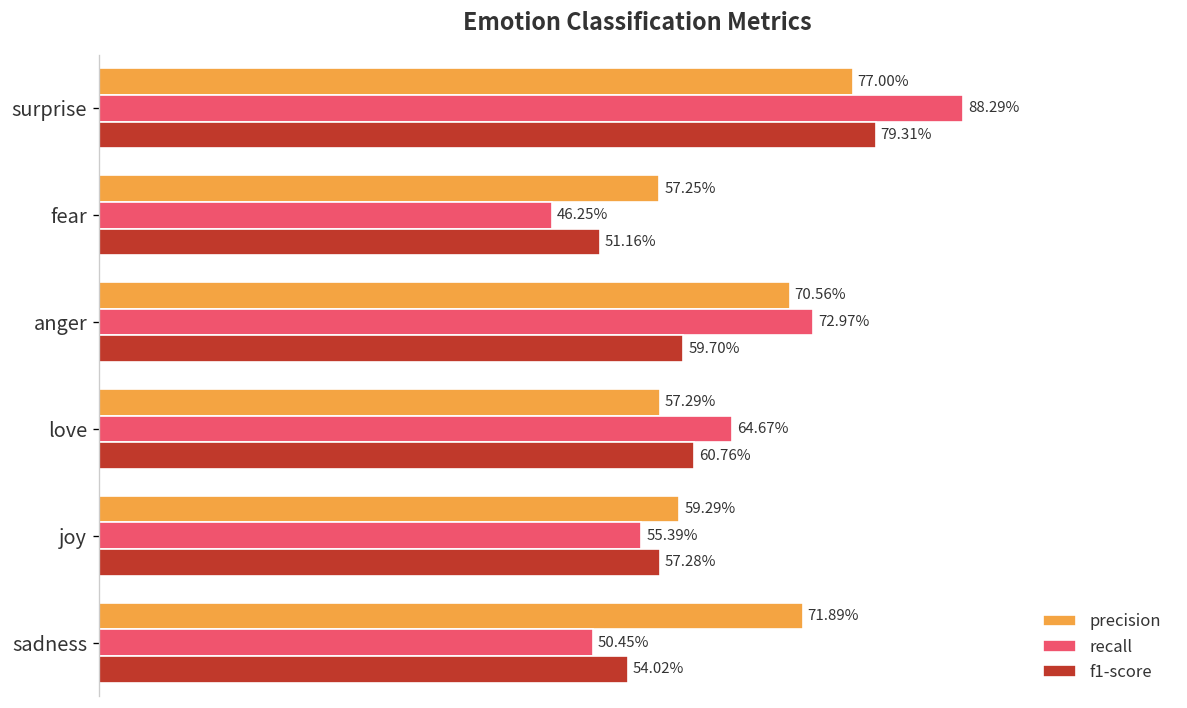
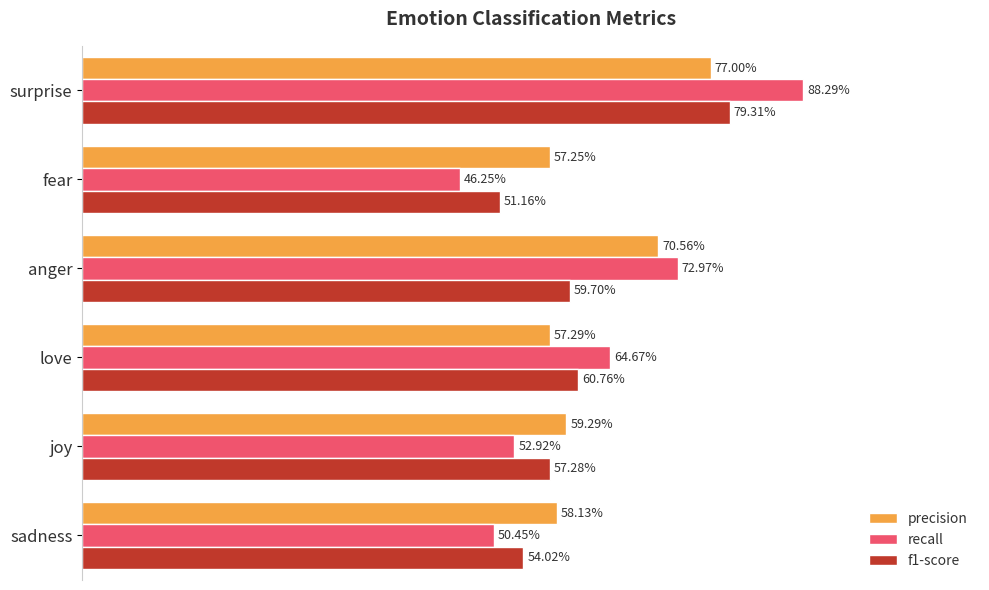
  {
    "precision": {
      "surprise": "77.00%",
      "fear": "57.25%",
      "anger": "70.56%",
      "love": "57.29%",
      "joy": "59.29%",
-     "sadness": "71.89%"
+     "sadness": "58.13%"
    },
    "recall": {
      "surprise": "88.29%",
      "fear": "46.25%",
      "anger": "72.97%",
      "love": "64.67%",
-     "joy": "55.39%",
+     "joy": "52.92%",
      "sadness": "50.45%"
    },
    "f1-score": {
      "surprise": "79.31%",
      "fear": "51.16%",
      "anger": "59.70%",
      "love": "60.76%",
      "joy": "57.28%",
      "sadness": "54.02%"
    }
  }
